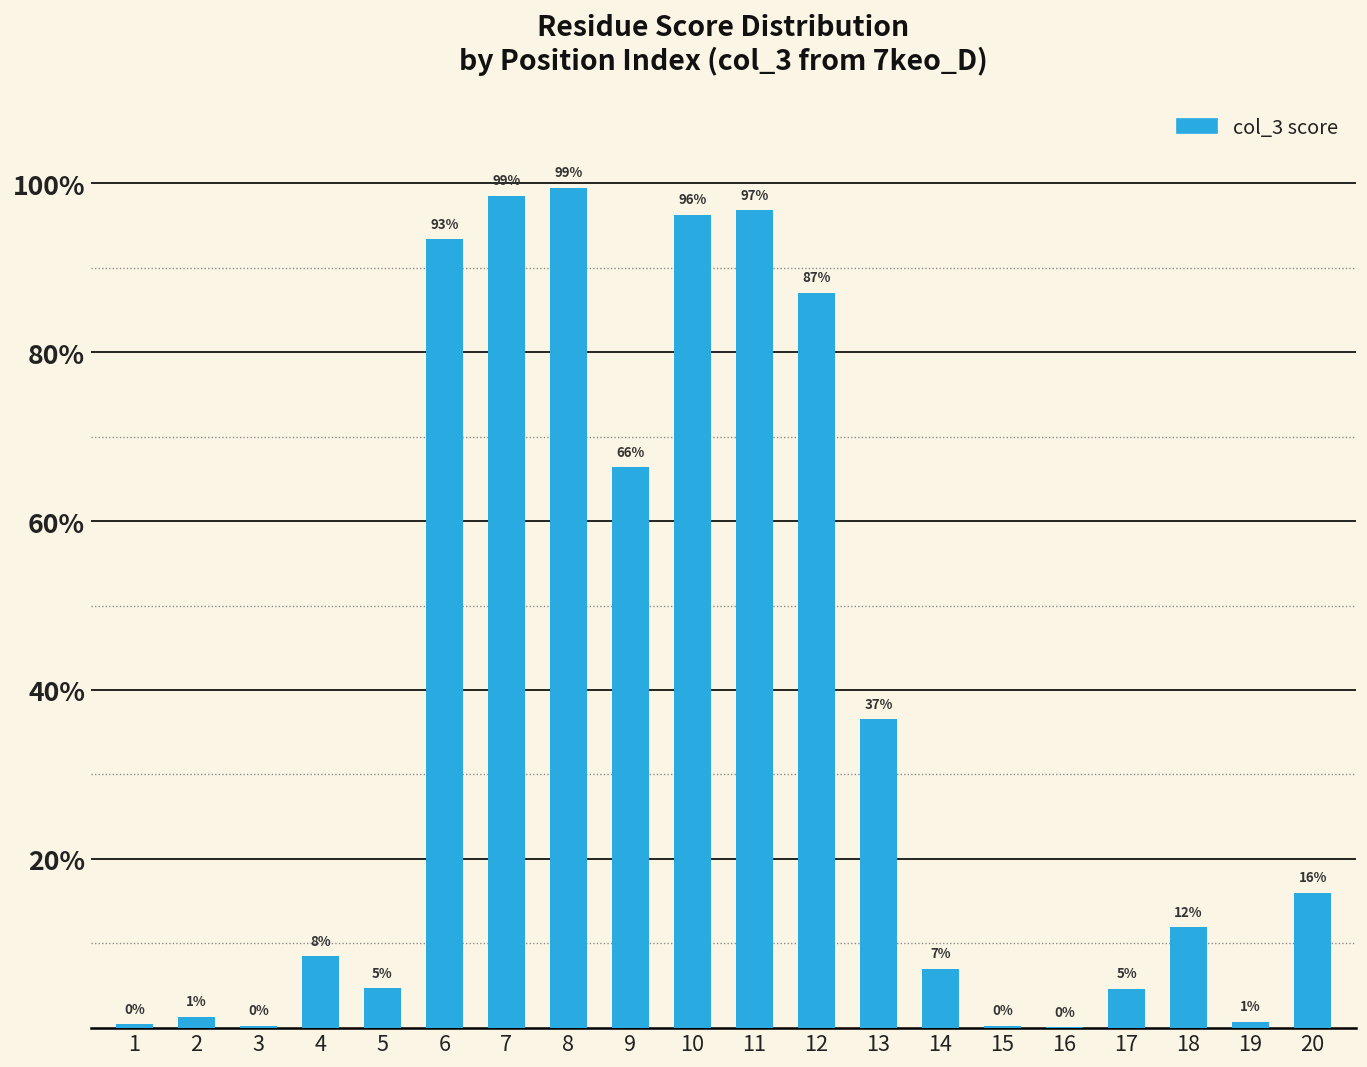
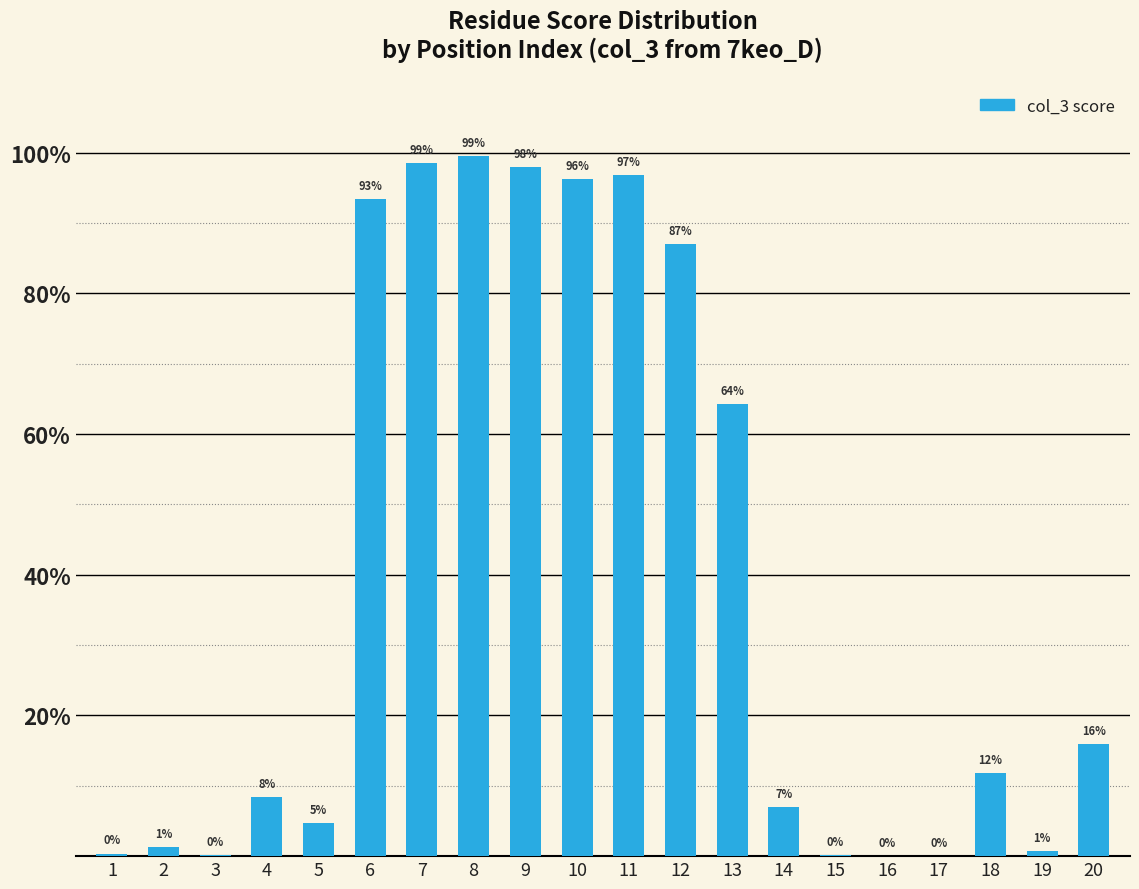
  {
    "1": "0%",
    "2": "1%",
    "3": "0%",
    "4": "8%",
    "5": "5%",
    "6": "93%",
    "7": "99%",
    "8": "99%",
-   "9": "66%",
+   "9": "98%",
    "10": "96%",
    "11": "97%",
    "12": "87%",
-   "13": "37%",
+   "13": "64%",
    "14": "7%",
    "15": "0%",
    "16": "0%",
-   "17": "5%",
+   "17": "0%",
    "18": "12%",
    "19": "1%",
    "20": "16%"
  }
